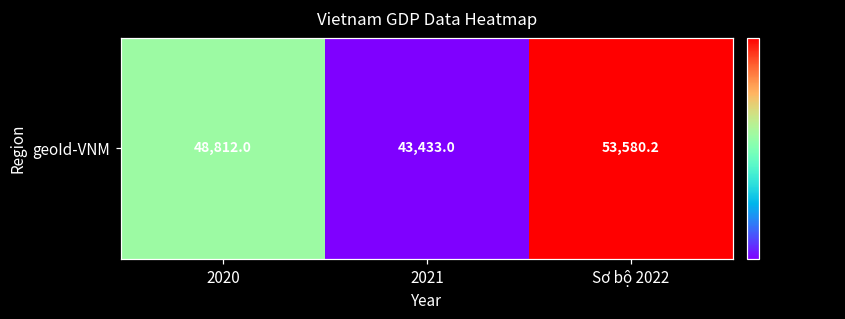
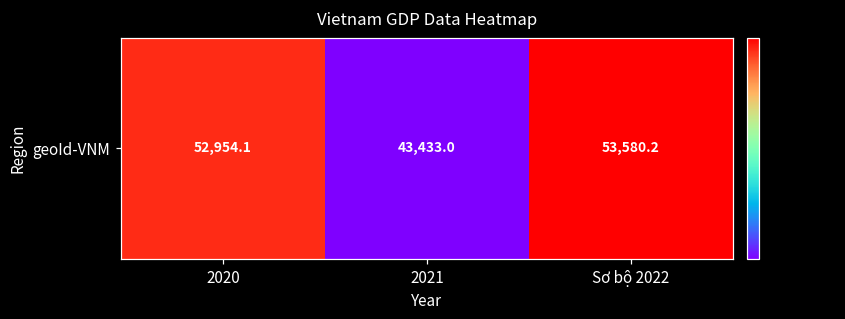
  {
    "geoId-VNM": {
-     "2020": "48,812.0",
+     "2020": "52,954.1",
      "2021": "43,433.0",
      "Sơ bộ 2022": "53,580.2"
    }
  }
